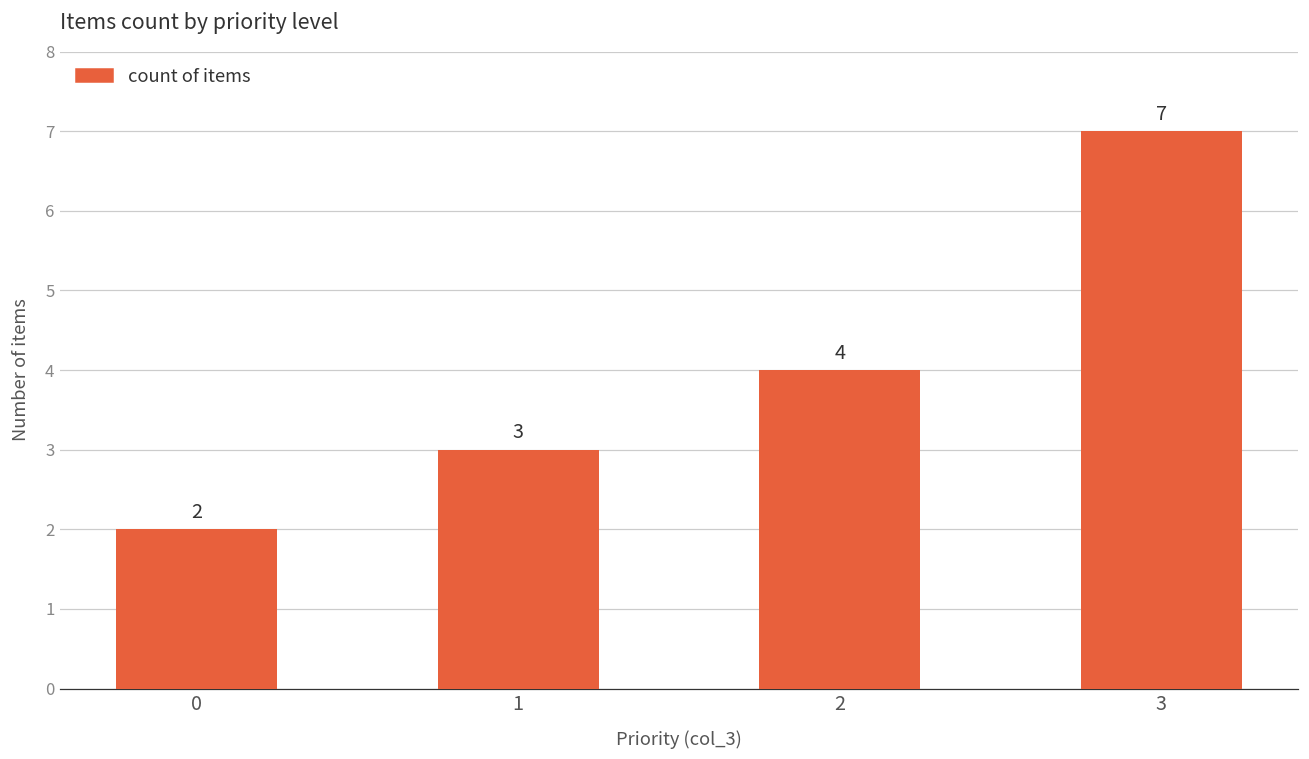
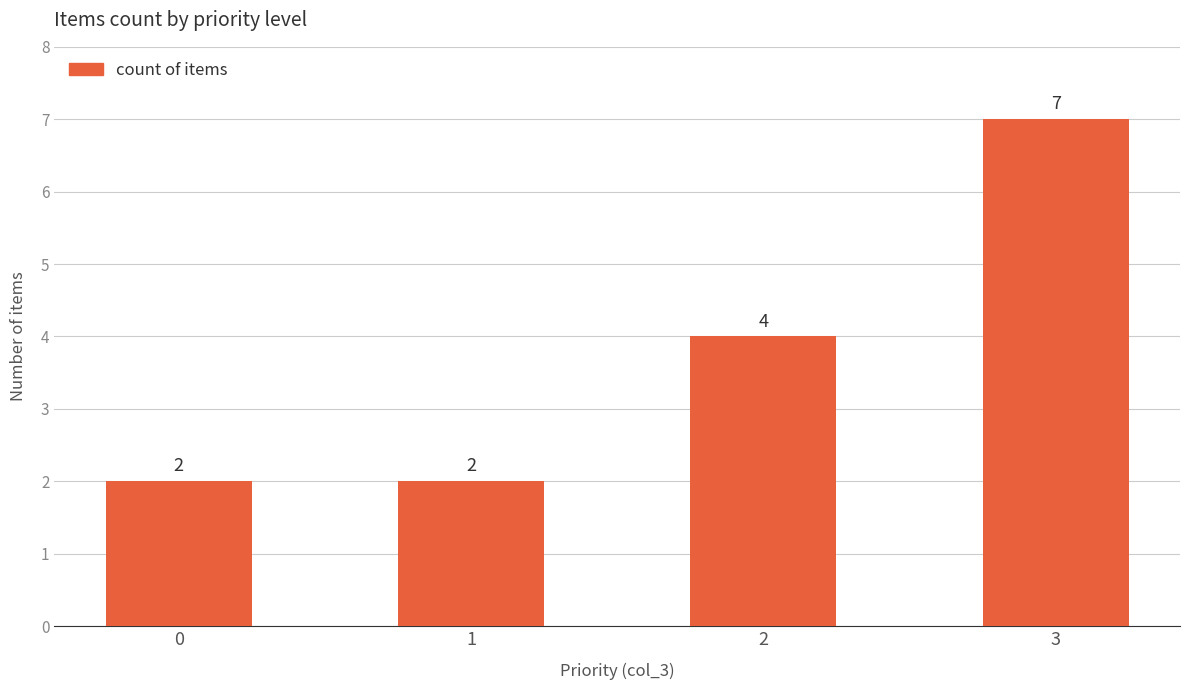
  {
    "0": 2,
-   "1": 3,
+   "1": 2,
    "2": 4,
    "3": 7
  }
